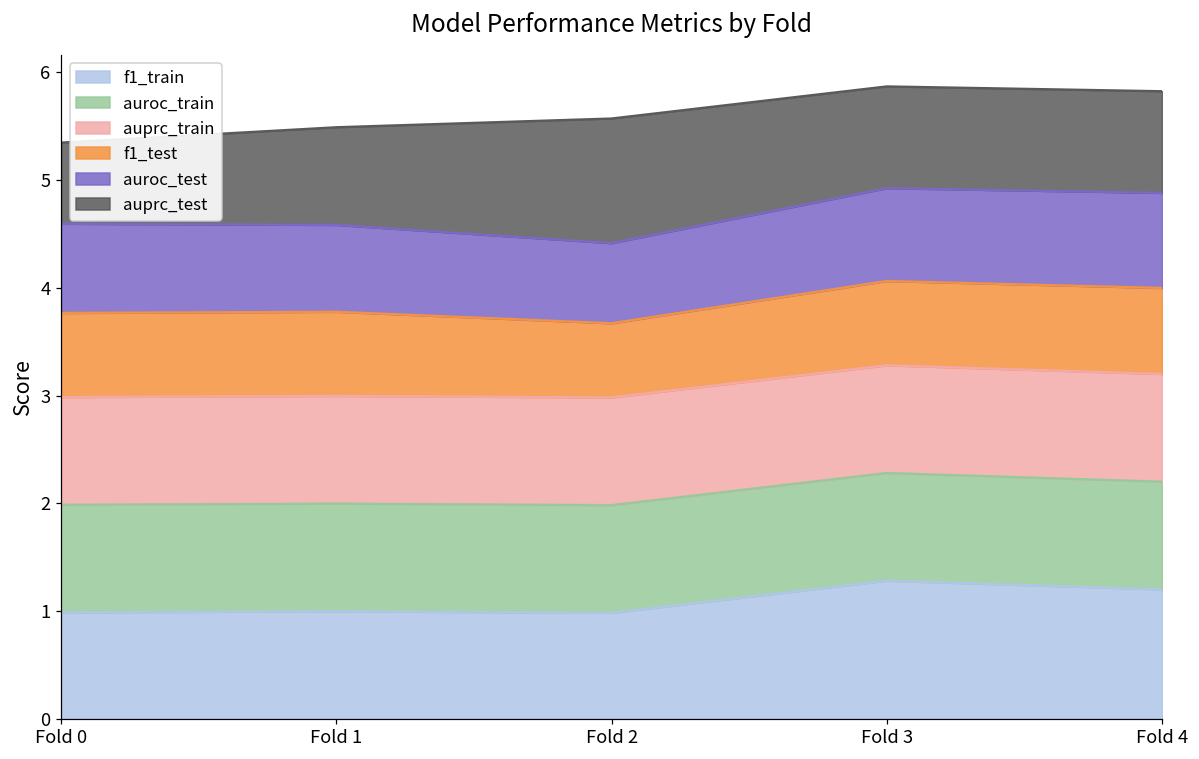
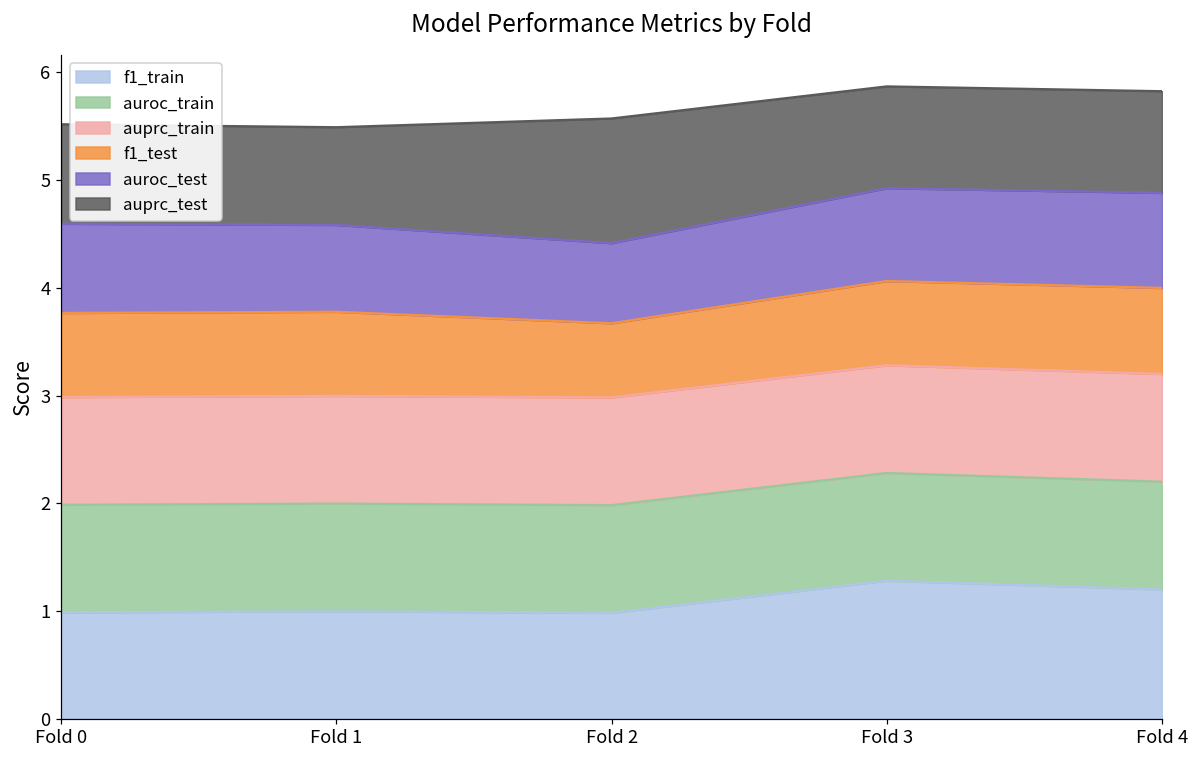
  {
    "f1_train": {
      "Fold 0": 1.0,
      "Fold 1": 1.0,
      "Fold 2": 1.0,
      "Fold 3": 1.3,
      "Fold 4": 1.2
    },
    "auroc_train": {
      "Fold 0": 1.0,
      "Fold 1": 1.0,
      "Fold 2": 1.0,
      "Fold 3": 1.0,
      "Fold 4": 1.0
    },
    "auprc_train": {
      "Fold 0": 1.0,
      "Fold 1": 1.0,
      "Fold 2": 1.0,
      "Fold 3": 1.0,
      "Fold 4": 1.0
    },
    "f1_test": {
      "Fold 0": 0.8,
      "Fold 1": 0.8,
      "Fold 2": 0.7,
      "Fold 3": 0.8,
      "Fold 4": 0.8
    },
    "auroc_test": {
      "Fold 0": 0.8,
      "Fold 1": 0.8,
      "Fold 2": 0.7,
      "Fold 3": 0.9,
      "Fold 4": 0.9
    },
    "auprc_test": {
-     "Fold 0": 0.8,
+     "Fold 0": 0.9,
      "Fold 1": 0.9,
      "Fold 2": 1.2,
      "Fold 3": 0.9,
      "Fold 4": 0.9
    }
  }
